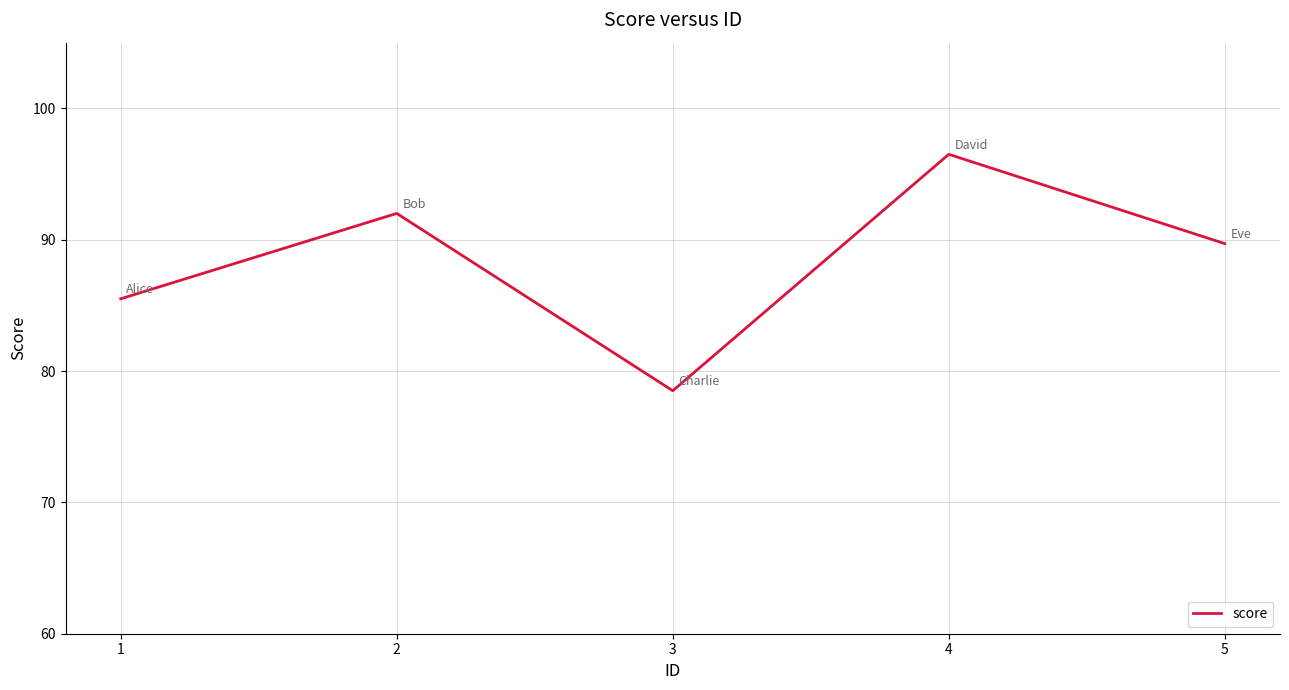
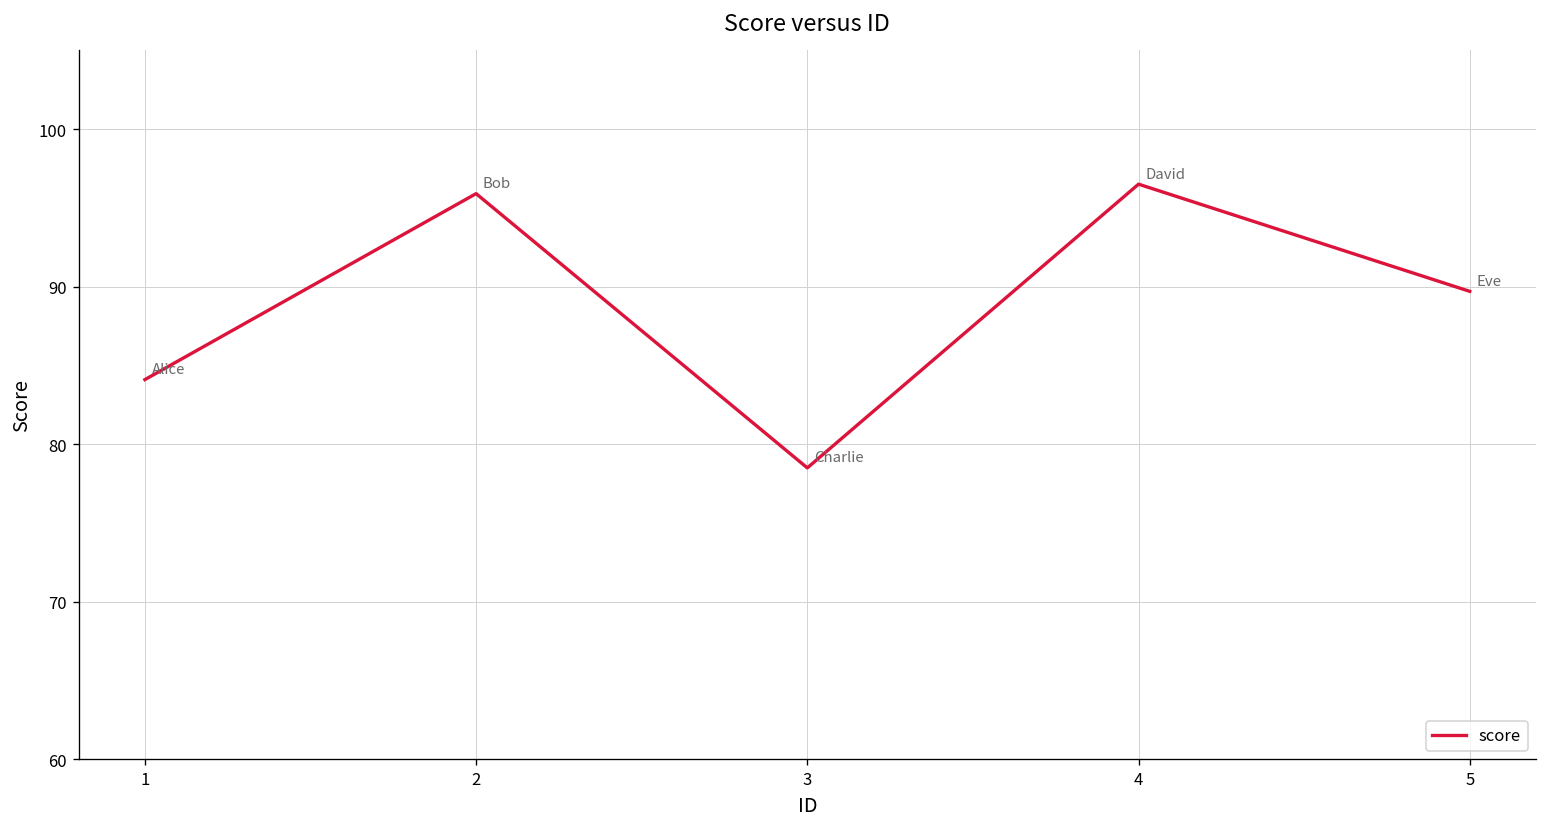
  {
-   "1": 85.5,
-   "2": 92.0,
+   "1": 84.1,
+   "2": 95.9,
    "3": 78.5,
    "4": 96.5,
    "5": 89.7
  }
